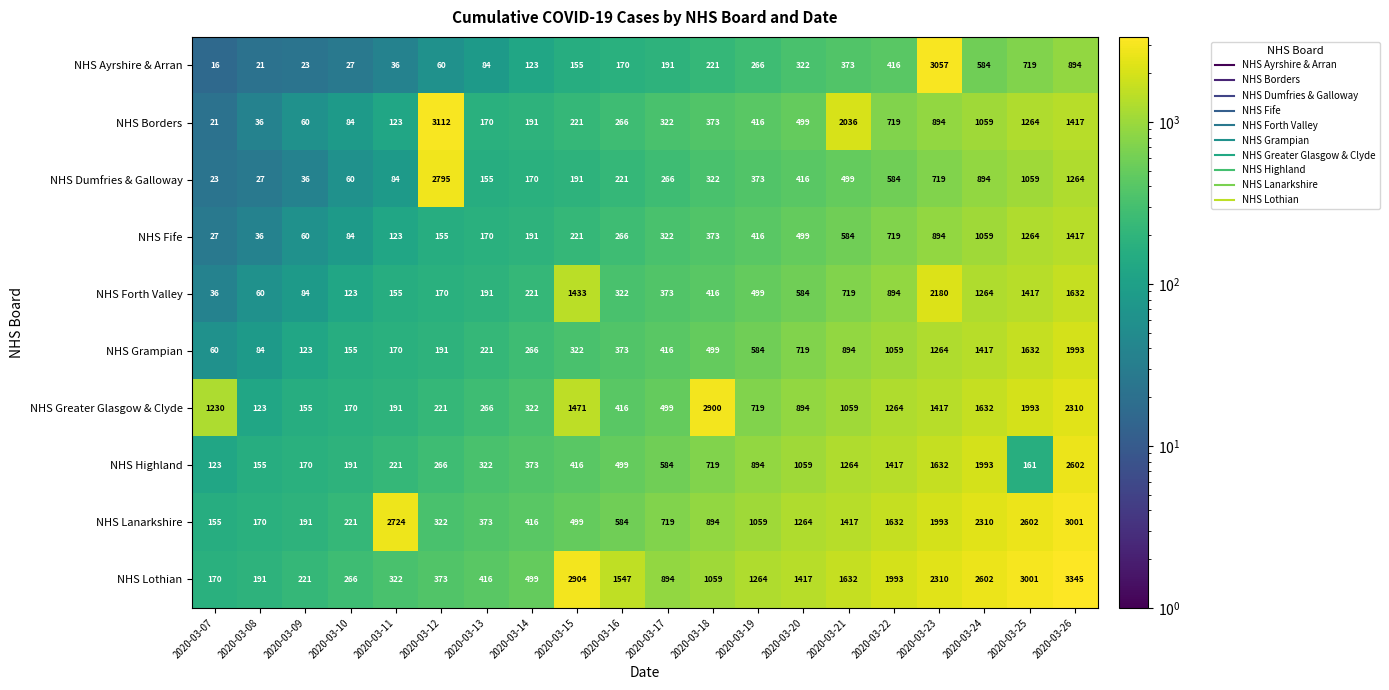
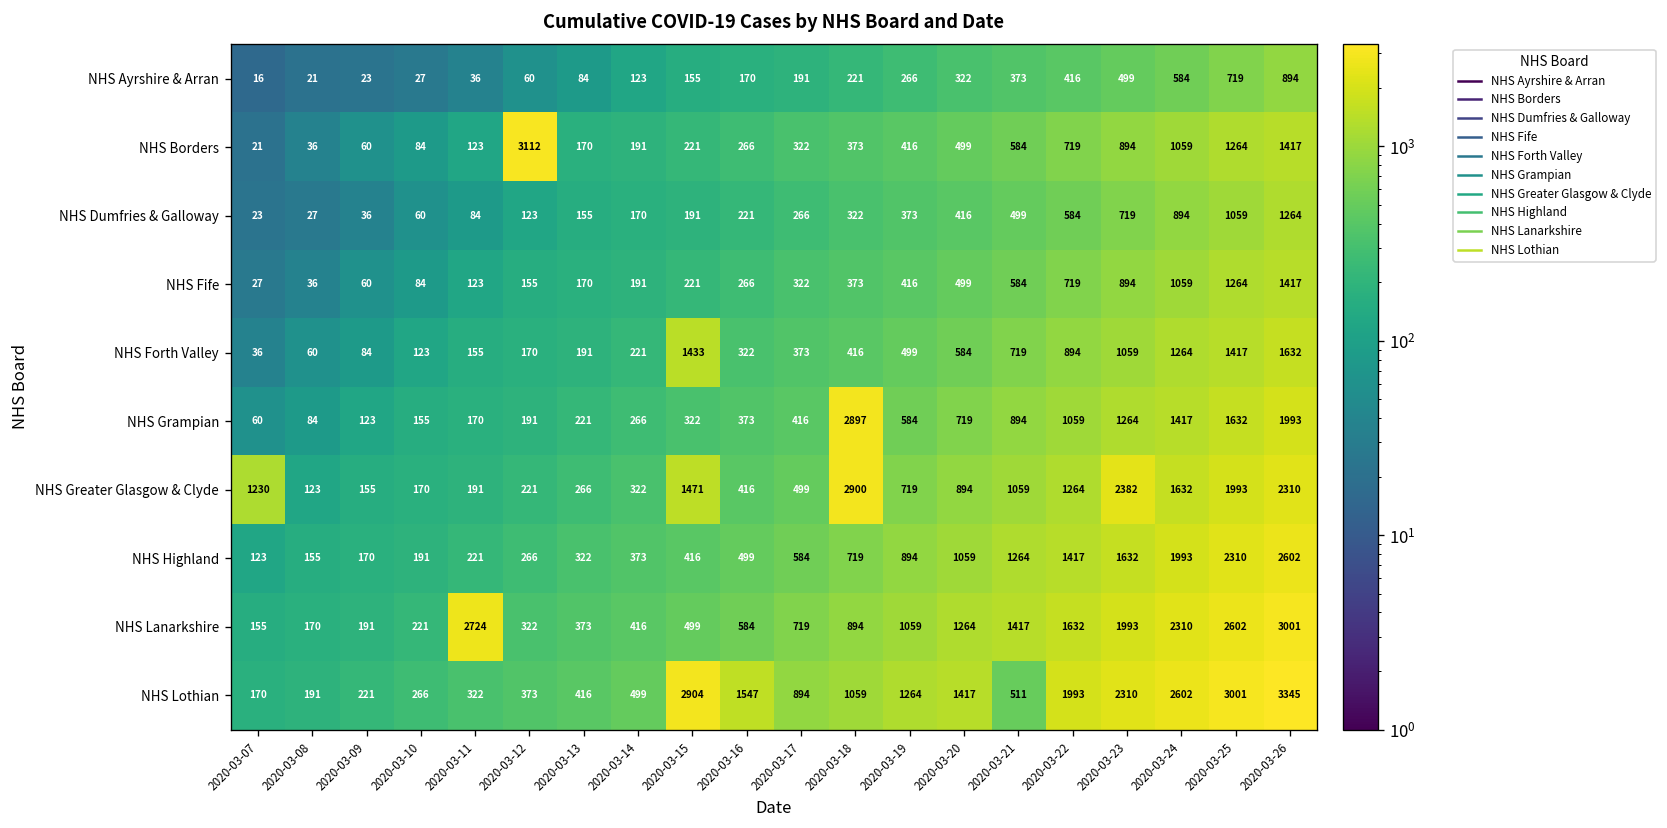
  {
    "NHS Ayrshire & Arran": {
      "2020-03-07": 16,
      "2020-03-08": 21,
      "2020-03-09": 23,
      "2020-03-10": 27,
      "2020-03-11": 36,
      "2020-03-12": 60,
      "2020-03-13": 84,
      "2020-03-14": 123,
      "2020-03-15": 155,
      "2020-03-16": 170,
      "2020-03-17": 191,
      "2020-03-18": 221,
      "2020-03-19": 266,
      "2020-03-20": 322,
      "2020-03-21": 373,
      "2020-03-22": 416,
-     "2020-03-23": 3057,
+     "2020-03-23": 499,
      "2020-03-24": 584,
      "2020-03-25": 719,
      "2020-03-26": 894
    },
    "NHS Borders": {
      "2020-03-07": 21,
      "2020-03-08": 36,
      "2020-03-09": 60,
      "2020-03-10": 84,
      "2020-03-11": 123,
      "2020-03-12": 3112,
      "2020-03-13": 170,
      "2020-03-14": 191,
      "2020-03-15": 221,
      "2020-03-16": 266,
      "2020-03-17": 322,
      "2020-03-18": 373,
      "2020-03-19": 416,
      "2020-03-20": 499,
-     "2020-03-21": 2036,
+     "2020-03-21": 584,
      "2020-03-22": 719,
      "2020-03-23": 894,
      "2020-03-24": 1059,
      "2020-03-25": 1264,
      "2020-03-26": 1417
    },
    "NHS Dumfries & Galloway": {
      "2020-03-07": 23,
      "2020-03-08": 27,
      "2020-03-09": 36,
      "2020-03-10": 60,
      "2020-03-11": 84,
-     "2020-03-12": 2795,
+     "2020-03-12": 123,
      "2020-03-13": 155,
      "2020-03-14": 170,
      "2020-03-15": 191,
      "2020-03-16": 221,
      "2020-03-17": 266,
      "2020-03-18": 322,
      "2020-03-19": 373,
      "2020-03-20": 416,
      "2020-03-21": 499,
      "2020-03-22": 584,
      "2020-03-23": 719,
      "2020-03-24": 894,
      "2020-03-25": 1059,
      "2020-03-26": 1264
    },
    "NHS Fife": {
      "2020-03-07": 27,
      "2020-03-08": 36,
      "2020-03-09": 60,
      "2020-03-10": 84,
      "2020-03-11": 123,
      "2020-03-12": 155,
      "2020-03-13": 170,
      "2020-03-14": 191,
      "2020-03-15": 221,
      "2020-03-16": 266,
      "2020-03-17": 322,
      "2020-03-18": 373,
      "2020-03-19": 416,
      "2020-03-20": 499,
      "2020-03-21": 584,
      "2020-03-22": 719,
      "2020-03-23": 894,
      "2020-03-24": 1059,
      "2020-03-25": 1264,
      "2020-03-26": 1417
    },
    "NHS Forth Valley": {
      "2020-03-07": 36,
      "2020-03-08": 60,
      "2020-03-09": 84,
      "2020-03-10": 123,
      "2020-03-11": 155,
      "2020-03-12": 170,
      "2020-03-13": 191,
      "2020-03-14": 221,
      "2020-03-15": 1433,
      "2020-03-16": 322,
      "2020-03-17": 373,
      "2020-03-18": 416,
      "2020-03-19": 499,
      "2020-03-20": 584,
      "2020-03-21": 719,
      "2020-03-22": 894,
-     "2020-03-23": 2180,
+     "2020-03-23": 1059,
      "2020-03-24": 1264,
      "2020-03-25": 1417,
      "2020-03-26": 1632
    },
    "NHS Grampian": {
      "2020-03-07": 60,
      "2020-03-08": 84,
      "2020-03-09": 123,
      "2020-03-10": 155,
      "2020-03-11": 170,
      "2020-03-12": 191,
      "2020-03-13": 221,
      "2020-03-14": 266,
      "2020-03-15": 322,
      "2020-03-16": 373,
      "2020-03-17": 416,
-     "2020-03-18": 499,
+     "2020-03-18": 2897,
      "2020-03-19": 584,
      "2020-03-20": 719,
      "2020-03-21": 894,
      "2020-03-22": 1059,
      "2020-03-23": 1264,
      "2020-03-24": 1417,
      "2020-03-25": 1632,
      "2020-03-26": 1993
    },
    "NHS Greater Glasgow & Clyde": {
      "2020-03-07": 1230,
      "2020-03-08": 123,
      "2020-03-09": 155,
      "2020-03-10": 170,
      "2020-03-11": 191,
      "2020-03-12": 221,
      "2020-03-13": 266,
      "2020-03-14": 322,
      "2020-03-15": 1471,
      "2020-03-16": 416,
      "2020-03-17": 499,
      "2020-03-18": 2900,
      "2020-03-19": 719,
      "2020-03-20": 894,
      "2020-03-21": 1059,
      "2020-03-22": 1264,
-     "2020-03-23": 1417,
+     "2020-03-23": 2382,
      "2020-03-24": 1632,
      "2020-03-25": 1993,
      "2020-03-26": 2310
    },
    "NHS Highland": {
      "2020-03-07": 123,
      "2020-03-08": 155,
      "2020-03-09": 170,
      "2020-03-10": 191,
      "2020-03-11": 221,
      "2020-03-12": 266,
      "2020-03-13": 322,
      "2020-03-14": 373,
      "2020-03-15": 416,
      "2020-03-16": 499,
      "2020-03-17": 584,
      "2020-03-18": 719,
      "2020-03-19": 894,
      "2020-03-20": 1059,
      "2020-03-21": 1264,
      "2020-03-22": 1417,
      "2020-03-23": 1632,
      "2020-03-24": 1993,
-     "2020-03-25": 161,
+     "2020-03-25": 2310,
      "2020-03-26": 2602
    },
    "NHS Lanarkshire": {
      "2020-03-07": 155,
      "2020-03-08": 170,
      "2020-03-09": 191,
      "2020-03-10": 221,
      "2020-03-11": 2724,
      "2020-03-12": 322,
      "2020-03-13": 373,
      "2020-03-14": 416,
      "2020-03-15": 499,
      "2020-03-16": 584,
      "2020-03-17": 719,
      "2020-03-18": 894,
      "2020-03-19": 1059,
      "2020-03-20": 1264,
      "2020-03-21": 1417,
      "2020-03-22": 1632,
      "2020-03-23": 1993,
      "2020-03-24": 2310,
      "2020-03-25": 2602,
      "2020-03-26": 3001
    },
    "NHS Lothian": {
      "2020-03-07": 170,
      "2020-03-08": 191,
      "2020-03-09": 221,
      "2020-03-10": 266,
      "2020-03-11": 322,
      "2020-03-12": 373,
      "2020-03-13": 416,
      "2020-03-14": 499,
      "2020-03-15": 2904,
      "2020-03-16": 1547,
      "2020-03-17": 894,
      "2020-03-18": 1059,
      "2020-03-19": 1264,
      "2020-03-20": 1417,
-     "2020-03-21": 1632,
+     "2020-03-21": 511,
      "2020-03-22": 1993,
      "2020-03-23": 2310,
      "2020-03-24": 2602,
      "2020-03-25": 3001,
      "2020-03-26": 3345
    }
  }
